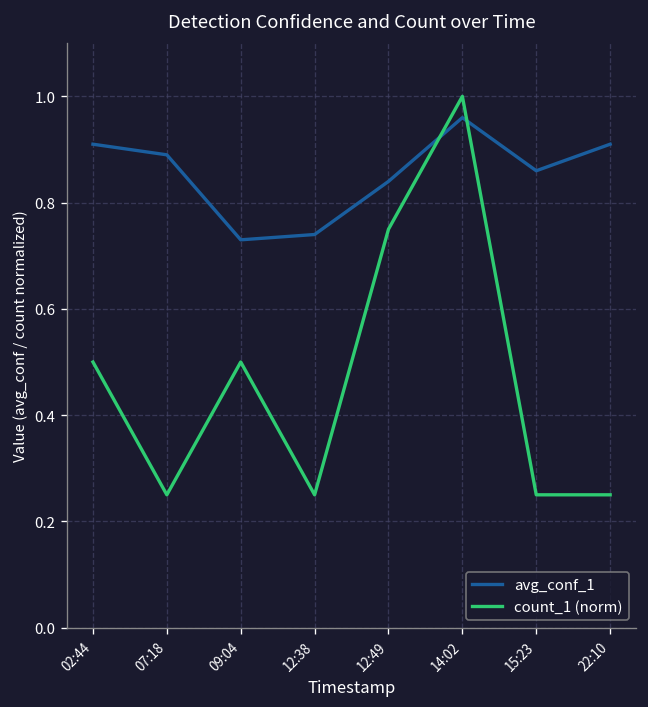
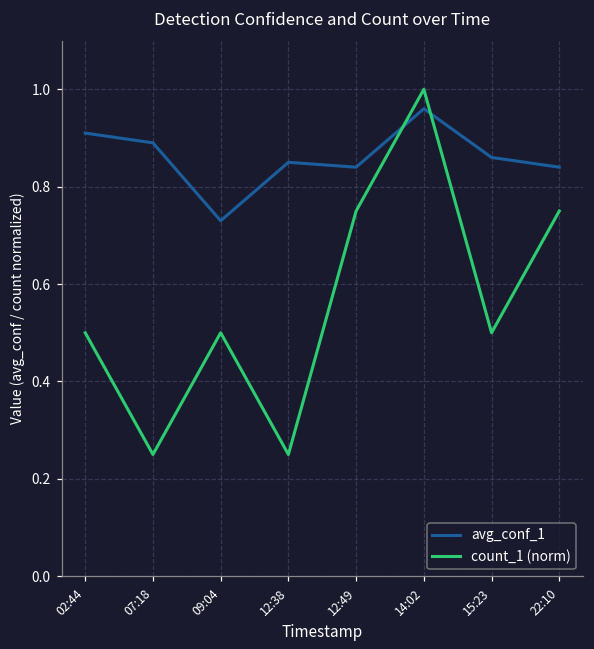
  {
    "avg_conf_1": {
      "02:44": 0.91,
      "07:18": 0.89,
      "09:04": 0.73,
-     "12:38": 0.74,
+     "12:38": 0.85,
      "12:49": 0.84,
      "14:02": 0.96,
      "15:23": 0.86,
-     "22:10": 0.91
+     "22:10": 0.84
    },
    "count_1 (norm)": {
      "02:44": 0.50,
      "07:18": 0.25,
      "09:04": 0.50,
      "12:38": 0.25,
      "12:49": 0.75,
      "14:02": 1.00,
-     "15:23": 0.25,
-     "22:10": 0.25
+     "15:23": 0.50,
+     "22:10": 0.75
    }
  }
